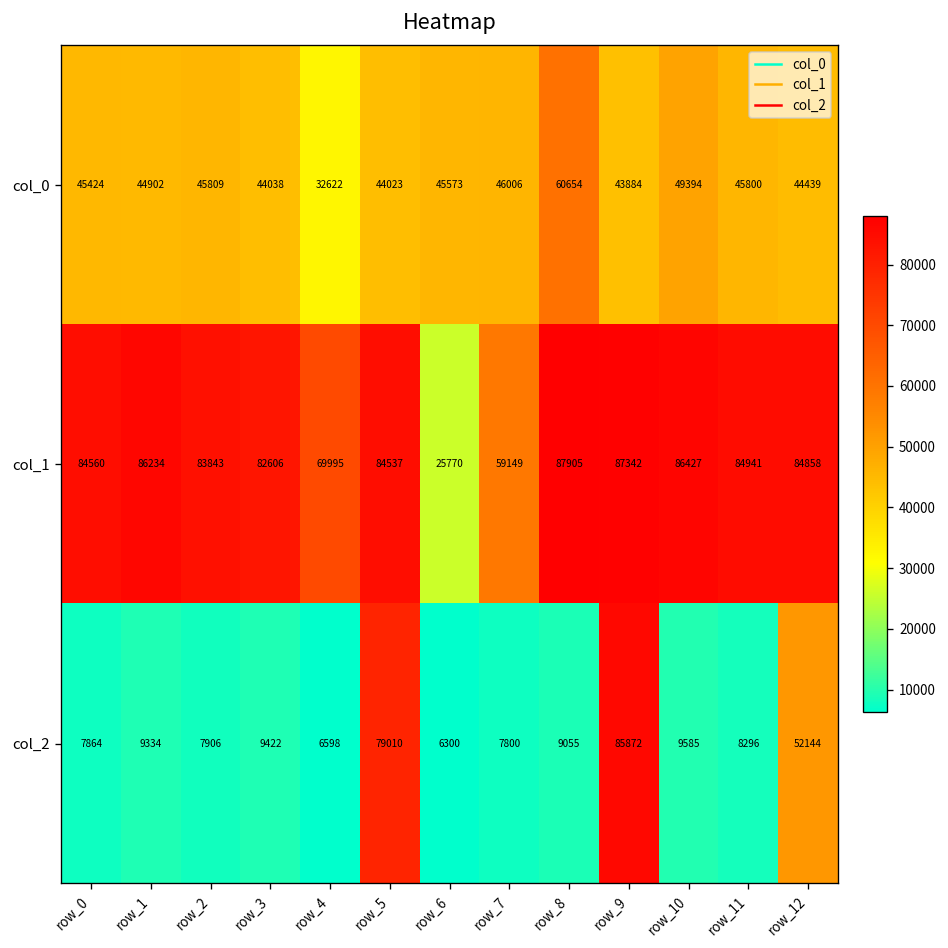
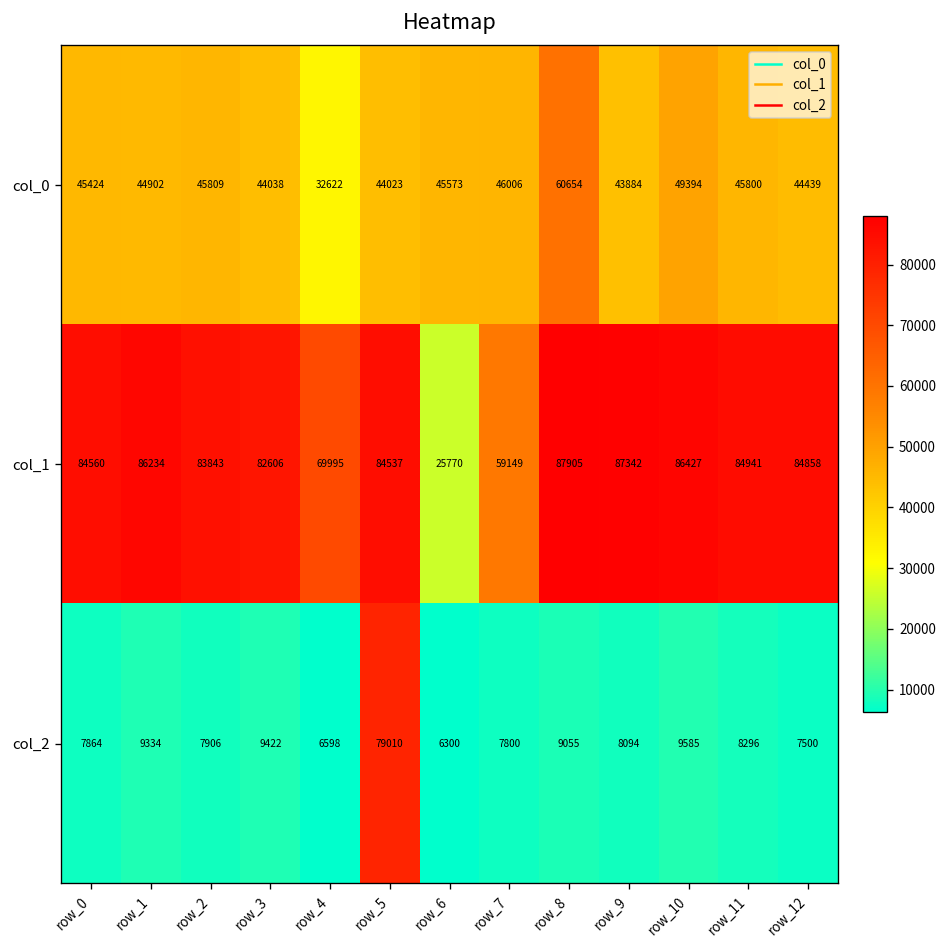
  {
    "col_0": {
      "row_0": 45424,
      "row_1": 44902,
      "row_2": 45809,
      "row_3": 44038,
      "row_4": 32622,
      "row_5": 44023,
      "row_6": 45573,
      "row_7": 46006,
      "row_8": 60654,
      "row_9": 43884,
      "row_10": 49394,
      "row_11": 45800,
      "row_12": 44439
    },
    "col_1": {
      "row_0": 84560,
      "row_1": 86234,
      "row_2": 83843,
      "row_3": 82606,
      "row_4": 69995,
      "row_5": 84537,
      "row_6": 25770,
      "row_7": 59149,
      "row_8": 87905,
      "row_9": 87342,
      "row_10": 86427,
      "row_11": 84941,
      "row_12": 84858
    },
    "col_2": {
      "row_0": 7864,
      "row_1": 9334,
      "row_2": 7906,
      "row_3": 9422,
      "row_4": 6598,
      "row_5": 79010,
      "row_6": 6300,
      "row_7": 7800,
      "row_8": 9055,
-     "row_9": 85872,
+     "row_9": 8094,
      "row_10": 9585,
      "row_11": 8296,
-     "row_12": 52144
+     "row_12": 7500
    }
  }
